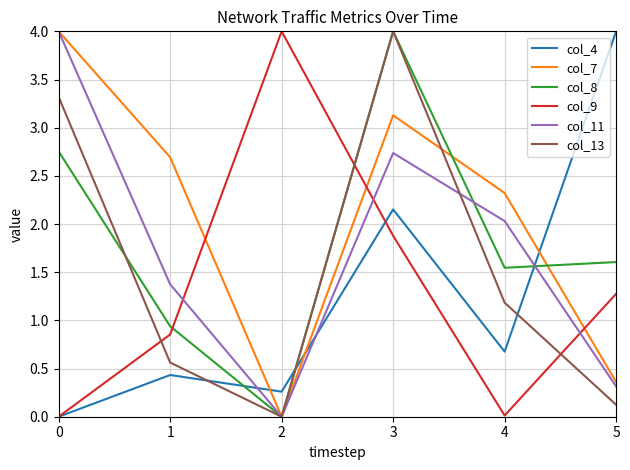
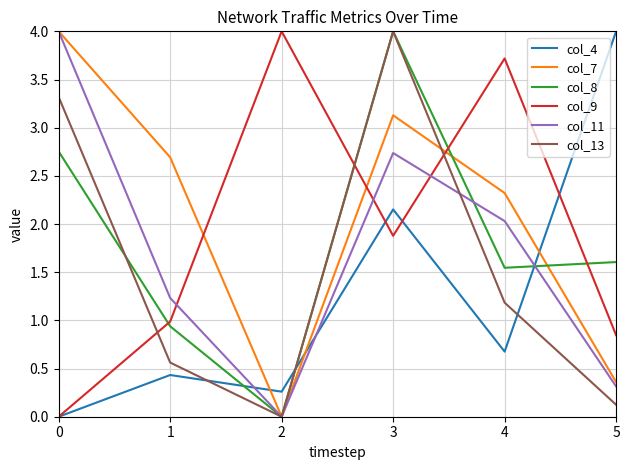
  {
    "col_4": {
      "1": 0.4,
      "2": 0.3,
      "3": 2.2,
      "4": 0.7,
      "5": 4.0
    },
    "col_7": {
      "1": 2.7,
      "3": 3.1,
      "4": 2.3,
      "5": 0.4
    },
    "col_8": {
      "0": 2.8,
      "1": 0.9,
      "4": 1.5,
      "5": 1.6
    },
    "col_9": {
-     "1": 0.9,
+     "1": 1.0,
      "2": 4.0,
      "3": 1.9,
-     "4": 0.0,
-     "5": 1.3
+     "4": 3.7,
+     "5": 0.8
    },
    "col_11": {
-     "1": 1.4,
+     "1": 1.2,
      "3": 2.7,
      "4": 2.0,
      "5": 0.3
    },
    "col_13": {
      "0": 3.3,
      "1": 0.6,
      "4": 1.2,
      "5": 0.1
    }
  }
